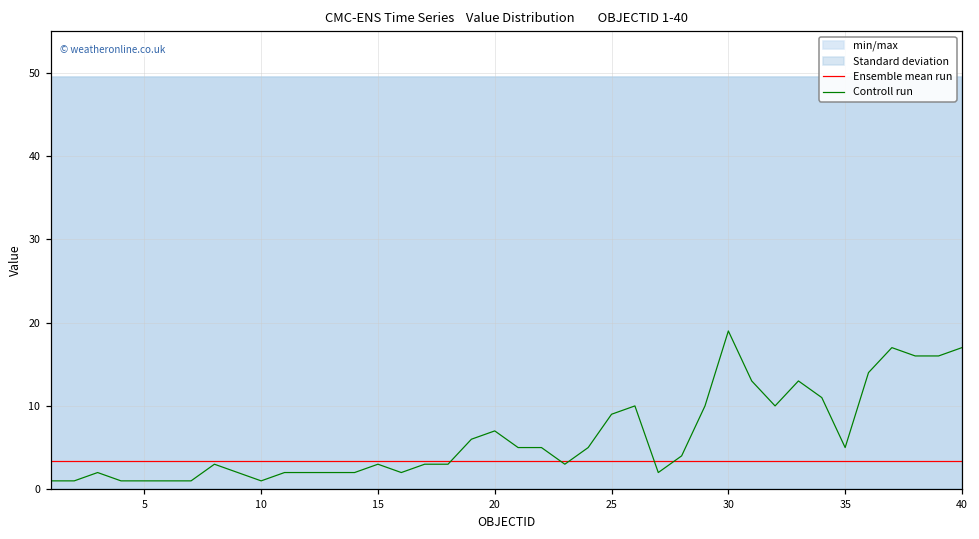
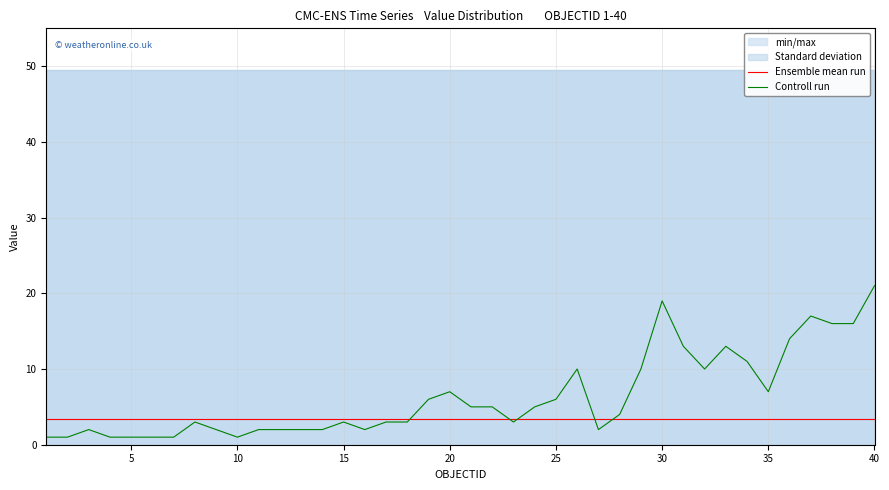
  {
    "Ensemble mean run": {
      "5": 3,
      "10": 3,
      "20": 3,
      "25": 3,
      "30": 3,
      "35": 3,
      "40": 3
    },
    "Standard deviation": {
      "5": 49,
      "10": 49,
      "15": 49,
      "20": 49,
      "25": 49,
      "30": 49,
      "40": 49
    },
    "Controll run": {
      "5": 1,
      "10": 1,
      "20": 7,
-     "25": 9,
+     "25": 6,
      "30": 19,
-     "35": 5,
-     "40": 17
+     "35": 7,
+     "40": 21
    }
  }
